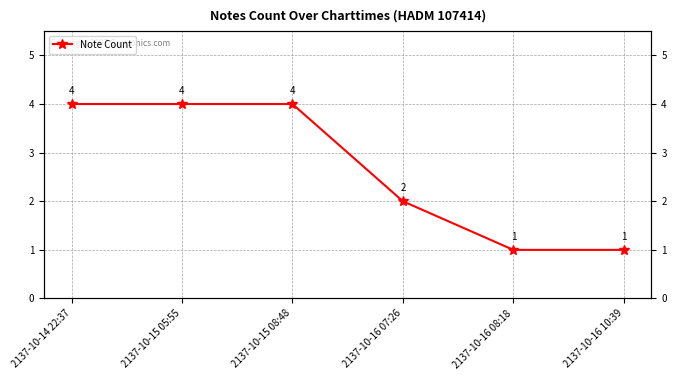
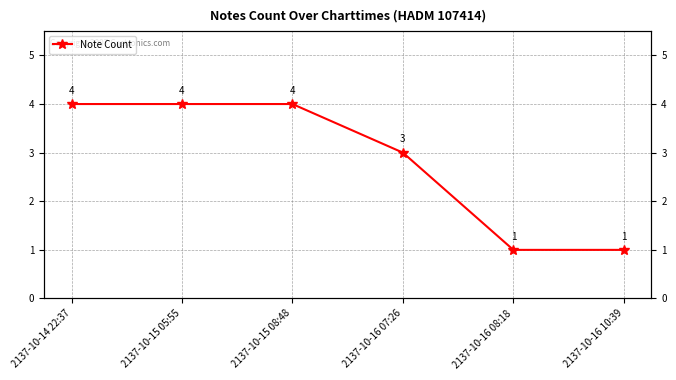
  {
    "2137-10-14 22:37": 4,
    "2137-10-15 05:55": 4,
    "2137-10-15 08:48": 4,
-   "2137-10-16 07:26": 2,
+   "2137-10-16 07:26": 3,
    "2137-10-16 08:18": 1,
    "2137-10-16 10:39": 1
  }
